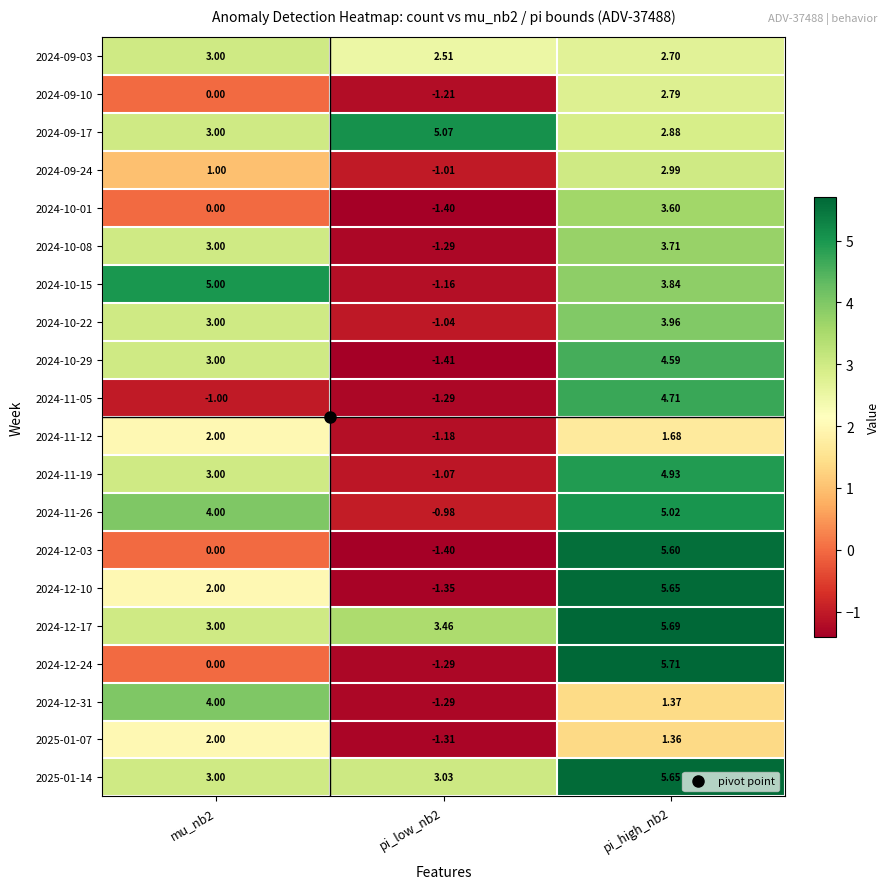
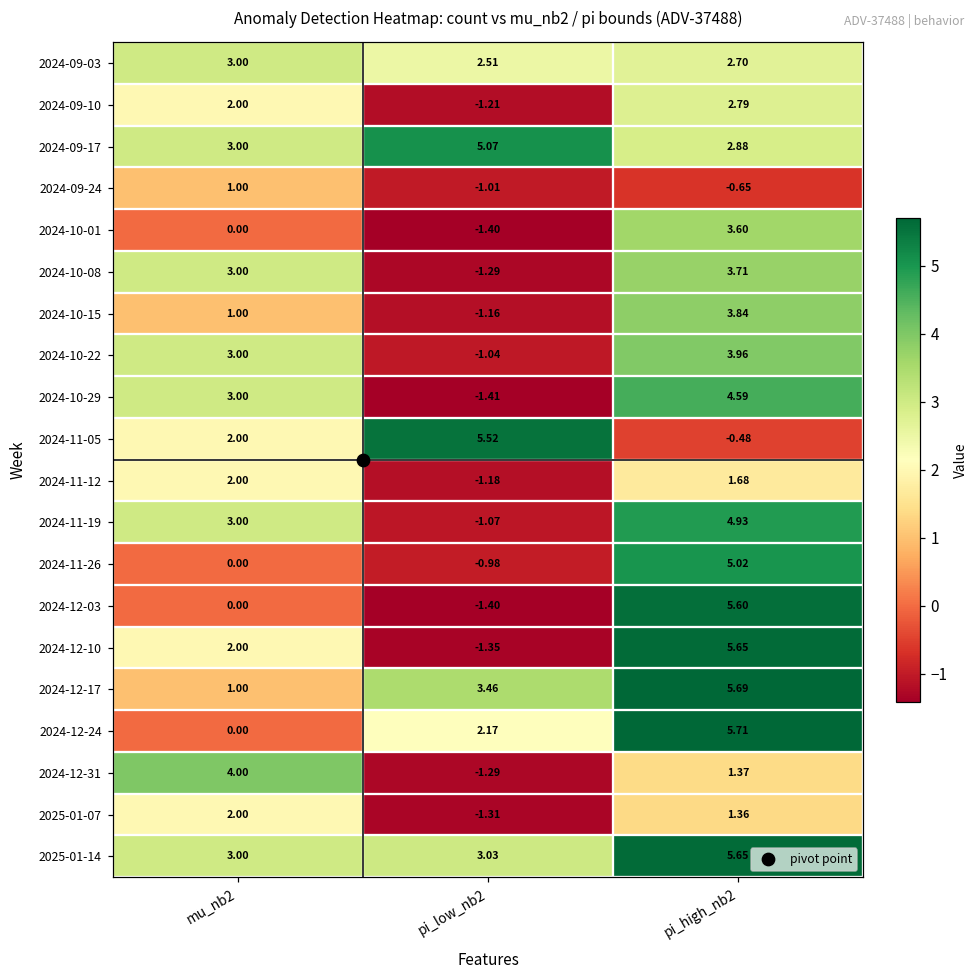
  {
    "2024-09-03": {
      "mu_nb2": 3.00,
      "pi_low_nb2": 2.51,
      "pi_high_nb2": 2.70
    },
    "2024-09-10": {
-     "mu_nb2": 0.00,
+     "mu_nb2": 2.00,
      "pi_low_nb2": -1.21,
      "pi_high_nb2": 2.79
    },
    "2024-09-17": {
      "mu_nb2": 3.00,
      "pi_low_nb2": 5.07,
      "pi_high_nb2": 2.88
    },
    "2024-09-24": {
      "mu_nb2": 1.00,
      "pi_low_nb2": -1.01,
-     "pi_high_nb2": 2.99
+     "pi_high_nb2": -0.65
    },
    "2024-10-01": {
      "mu_nb2": 0.00,
      "pi_low_nb2": -1.40,
      "pi_high_nb2": 3.60
    },
    "2024-10-08": {
      "mu_nb2": 3.00,
      "pi_low_nb2": -1.29,
      "pi_high_nb2": 3.71
    },
    "2024-10-15": {
-     "mu_nb2": 5.00,
+     "mu_nb2": 1.00,
      "pi_low_nb2": -1.16,
      "pi_high_nb2": 3.84
    },
    "2024-10-22": {
      "mu_nb2": 3.00,
      "pi_low_nb2": -1.04,
      "pi_high_nb2": 3.96
    },
    "2024-10-29": {
      "mu_nb2": 3.00,
      "pi_low_nb2": -1.41,
      "pi_high_nb2": 4.59
    },
    "2024-11-05": {
-     "mu_nb2": -1.00,
-     "pi_low_nb2": -1.29,
-     "pi_high_nb2": 4.71
+     "mu_nb2": 2.00,
+     "pi_low_nb2": 5.52,
+     "pi_high_nb2": -0.48
    },
    "2024-11-12": {
      "mu_nb2": 2.00,
      "pi_low_nb2": -1.18,
      "pi_high_nb2": 1.68
    },
    "2024-11-19": {
      "mu_nb2": 3.00,
      "pi_low_nb2": -1.07,
      "pi_high_nb2": 4.93
    },
    "2024-11-26": {
-     "mu_nb2": 4.00,
+     "mu_nb2": 0.00,
      "pi_low_nb2": -0.98,
      "pi_high_nb2": 5.02
    },
    "2024-12-03": {
      "mu_nb2": 0.00,
      "pi_low_nb2": -1.40,
      "pi_high_nb2": 5.60
    },
    "2024-12-10": {
      "mu_nb2": 2.00,
      "pi_low_nb2": -1.35,
      "pi_high_nb2": 5.65
    },
    "2024-12-17": {
-     "mu_nb2": 3.00,
+     "mu_nb2": 1.00,
      "pi_low_nb2": 3.46,
      "pi_high_nb2": 5.69
    },
    "2024-12-24": {
      "mu_nb2": 0.00,
-     "pi_low_nb2": -1.29,
+     "pi_low_nb2": 2.17,
      "pi_high_nb2": 5.71
    },
    "2024-12-31": {
      "mu_nb2": 4.00,
      "pi_low_nb2": -1.29,
      "pi_high_nb2": 1.37
    },
    "2025-01-07": {
      "mu_nb2": 2.00,
      "pi_low_nb2": -1.31,
      "pi_high_nb2": 1.36
    },
    "2025-01-14": {
      "mu_nb2": 3.00,
      "pi_low_nb2": 3.03,
      "pi_high_nb2": 5.65
    }
  }
